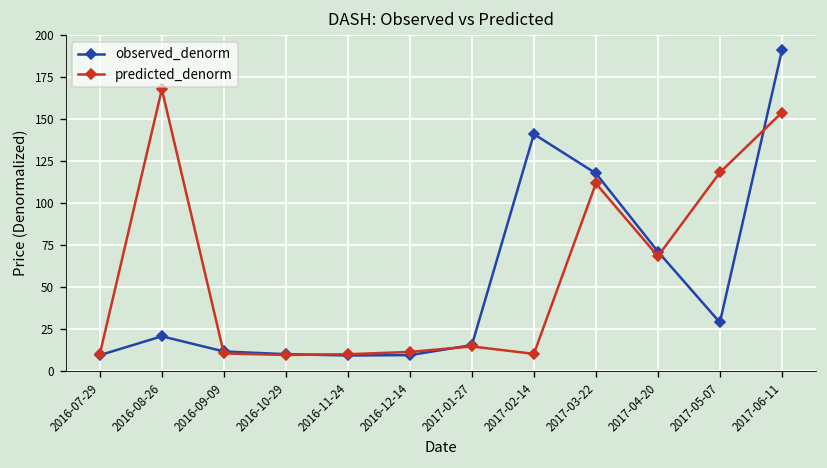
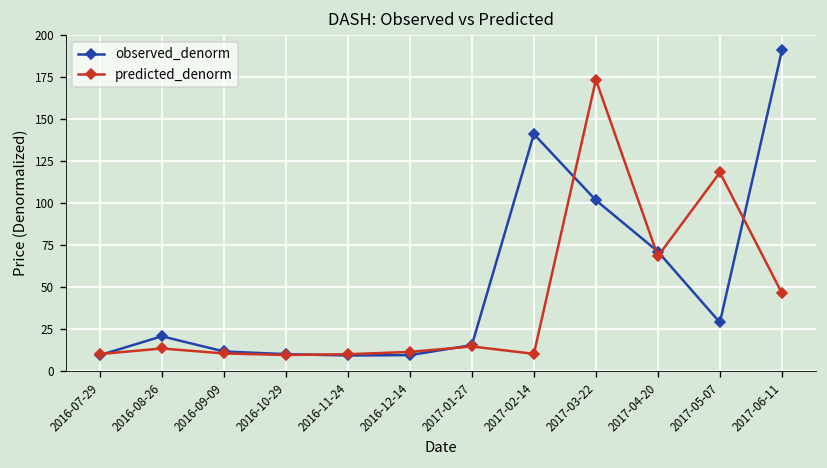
  {
    "observed_denorm": {
      "2016-08-26": 21,
      "2016-12-14": 9,
      "2017-02-14": 141,
-     "2017-03-22": 118,
+     "2017-03-22": 102,
      "2017-04-20": 71,
      "2017-05-07": 29,
      "2017-06-11": 191
    },
    "predicted_denorm": {
-     "2016-08-26": 168,
+     "2016-08-26": 13,
      "2016-12-14": 11,
      "2017-02-14": 10,
-     "2017-03-22": 112,
+     "2017-03-22": 174,
      "2017-04-20": 68,
      "2017-05-07": 118,
-     "2017-06-11": 154
+     "2017-06-11": 46
    }
  }
